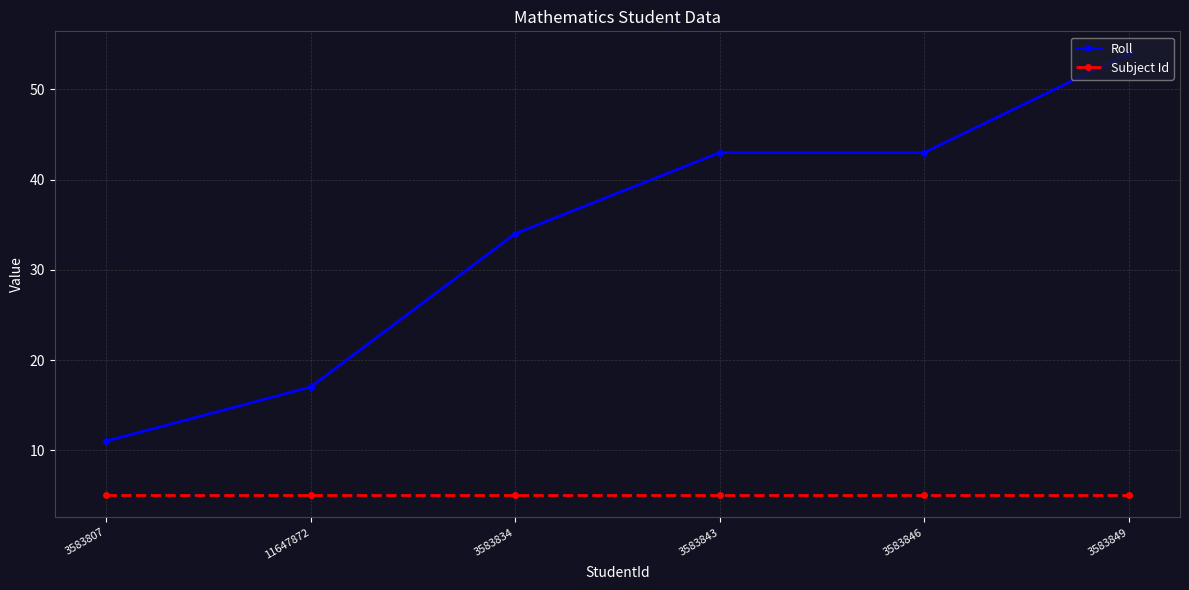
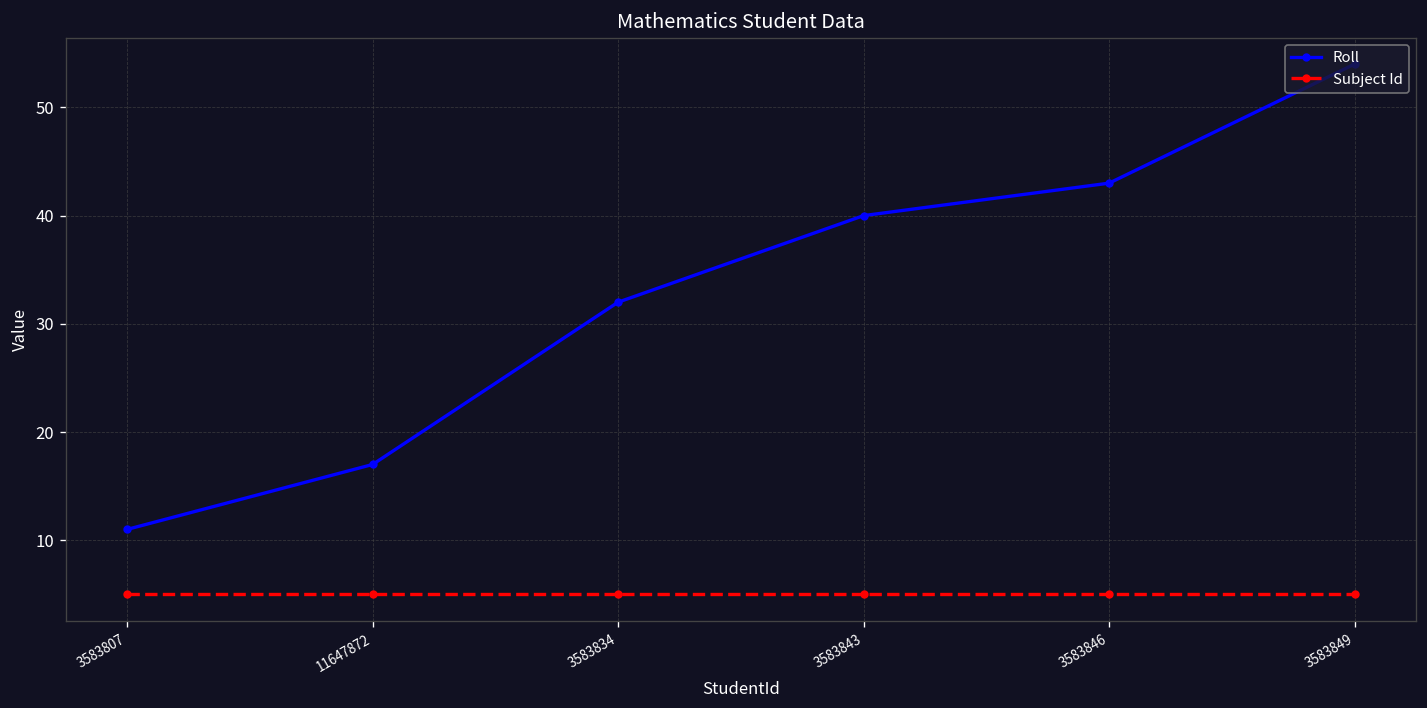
  {
    "Roll": {
      "3583807": 11,
      "11647872": 17,
-     "3583834": 34,
-     "3583843": 43,
+     "3583834": 32,
+     "3583843": 40,
      "3583846": 43
    },
    "Subject Id": {
      "3583807": 5,
      "11647872": 5,
      "3583834": 5,
      "3583843": 5,
      "3583846": 5,
      "3583849": 5
    }
  }
